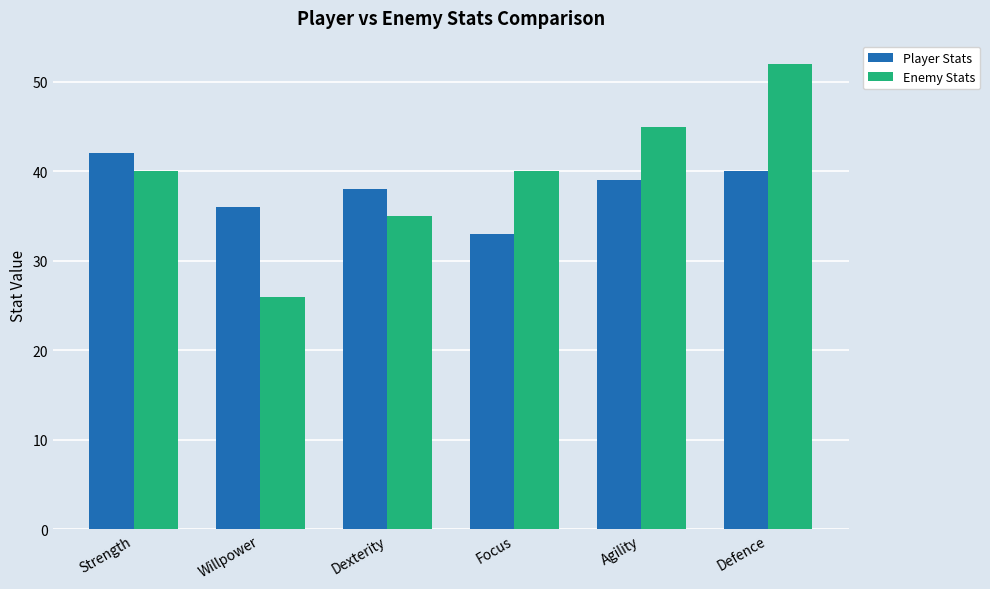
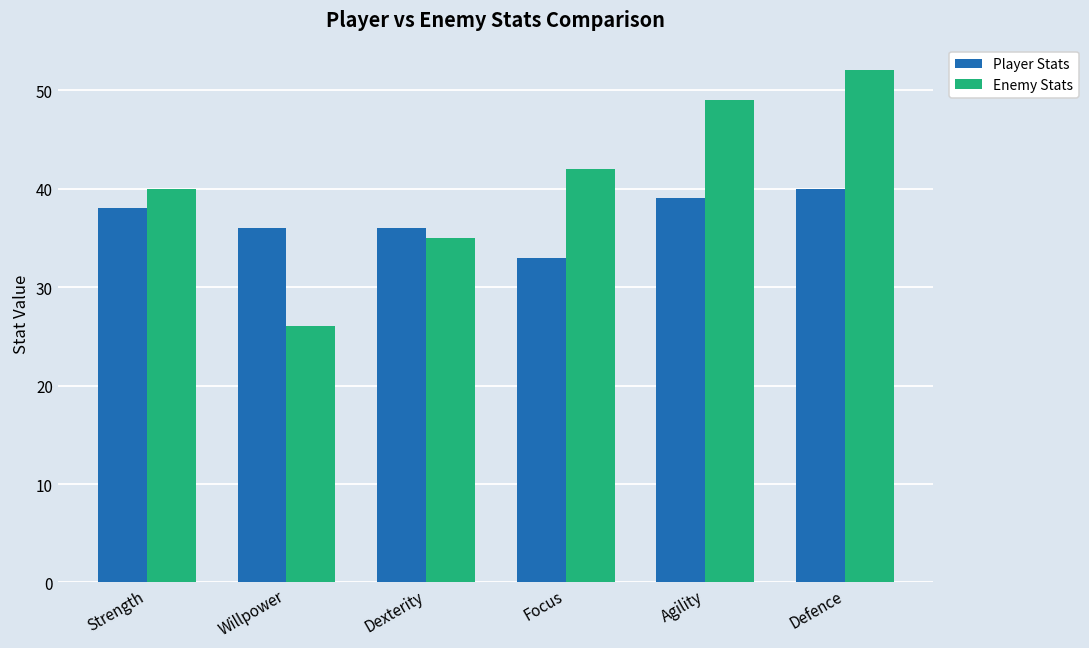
  {
    "Player Stats": {
-     "Strength": 42,
+     "Strength": 38,
      "Willpower": 36,
-     "Dexterity": 38,
+     "Dexterity": 36,
      "Focus": 33,
      "Agility": 39,
      "Defence": 40
    },
    "Enemy Stats": {
      "Strength": 40,
      "Willpower": 26,
      "Dexterity": 35,
-     "Focus": 40,
-     "Agility": 45,
+     "Focus": 42,
+     "Agility": 49,
      "Defence": 52
    }
  }
